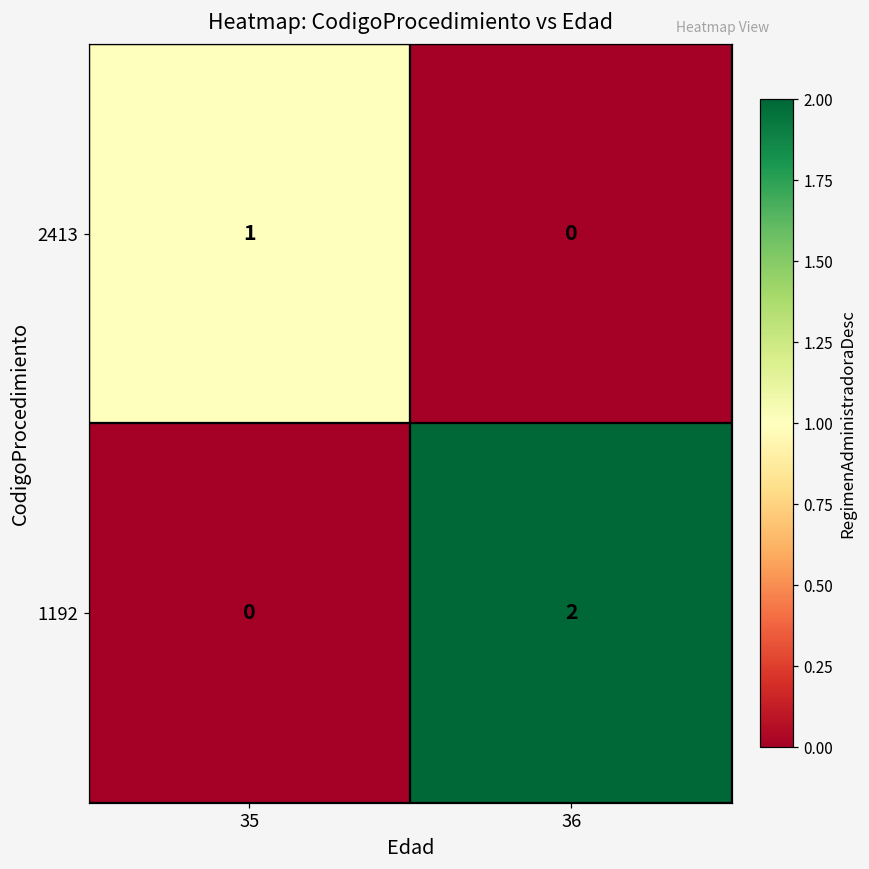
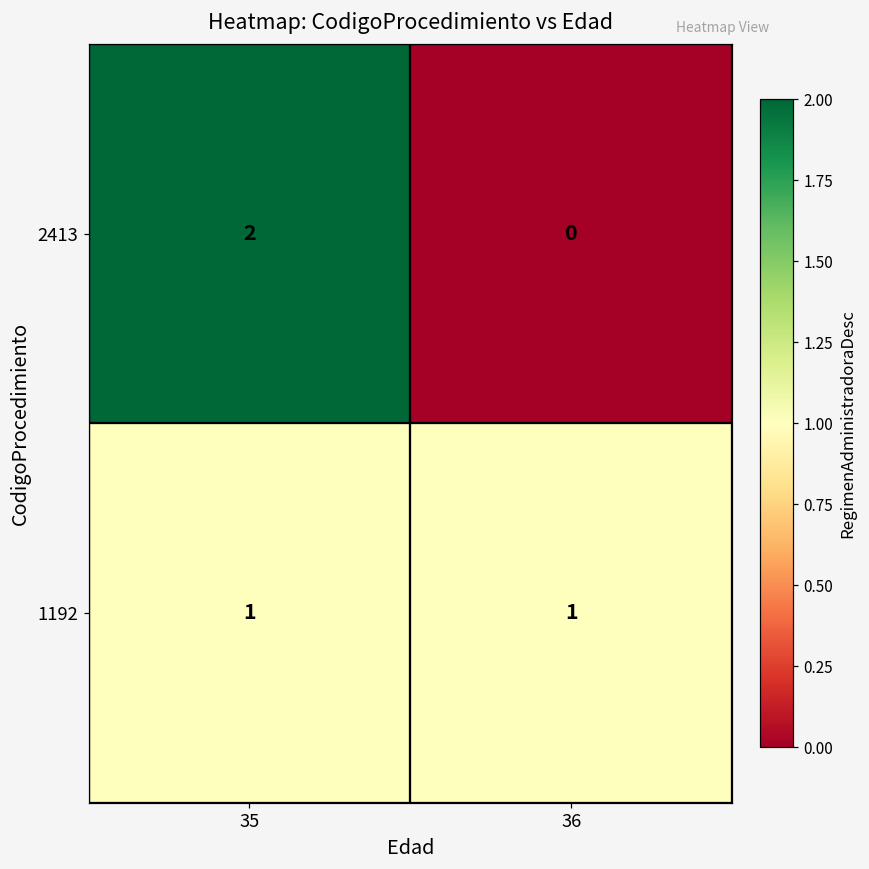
  {
    "2413": {
-     "35": 1,
+     "35": 2,
      "36": 0
    },
    "1192": {
-     "35": 0,
-     "36": 2
+     "35": 1,
+     "36": 1
    }
  }
